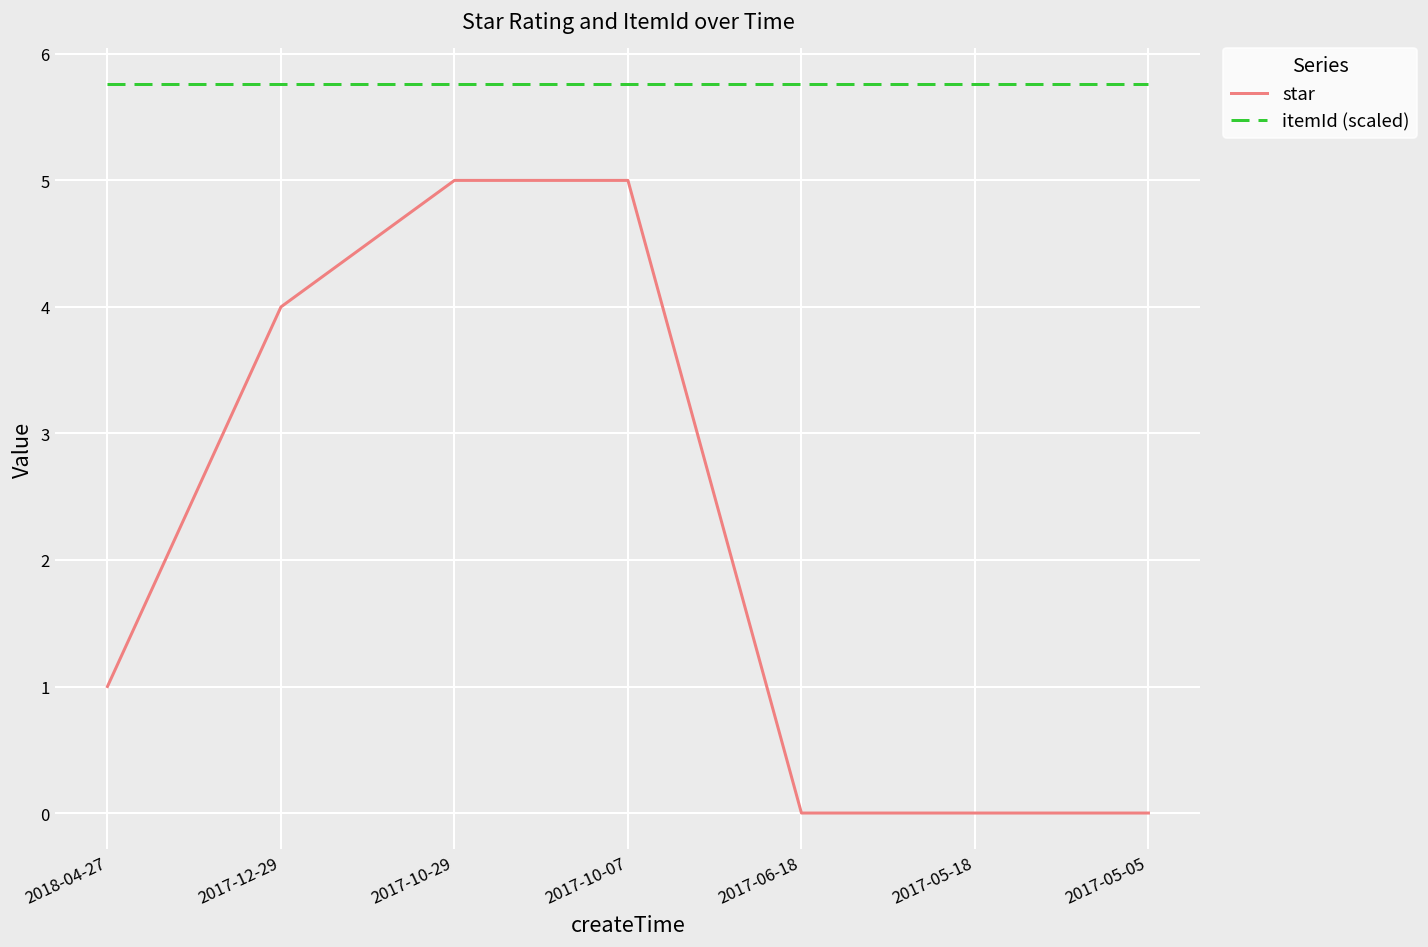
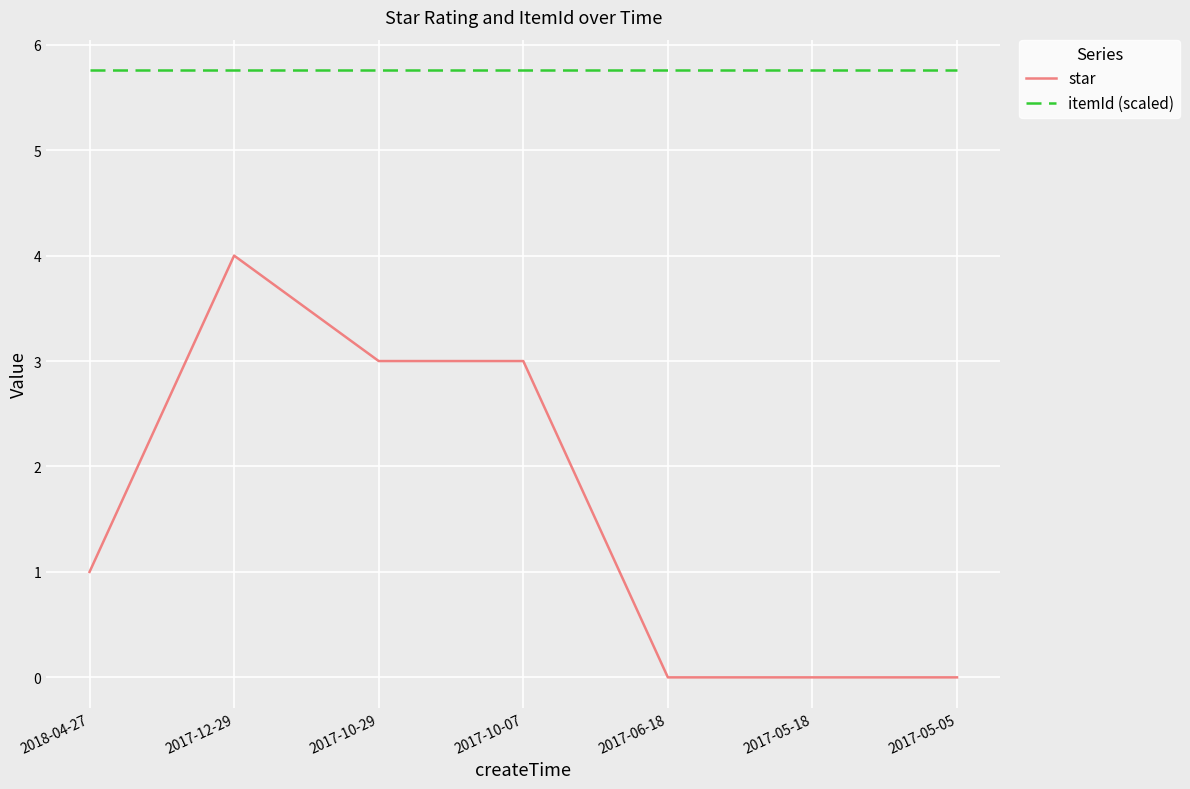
  {
    "star": {
      "2018-04-27": 1,
      "2017-12-29": 4,
-     "2017-10-29": 5,
-     "2017-10-07": 5,
+     "2017-10-29": 3,
+     "2017-10-07": 3,
      "2017-06-18": 0,
      "2017-05-18": 0,
      "2017-05-05": 0
    },
    "itemId (scaled)": {
      "2018-04-27": 5.76,
      "2017-12-29": 5.76,
      "2017-10-29": 5.76,
      "2017-10-07": 5.76,
      "2017-06-18": 5.76,
      "2017-05-18": 5.76,
      "2017-05-05": 5.76
    }
  }
